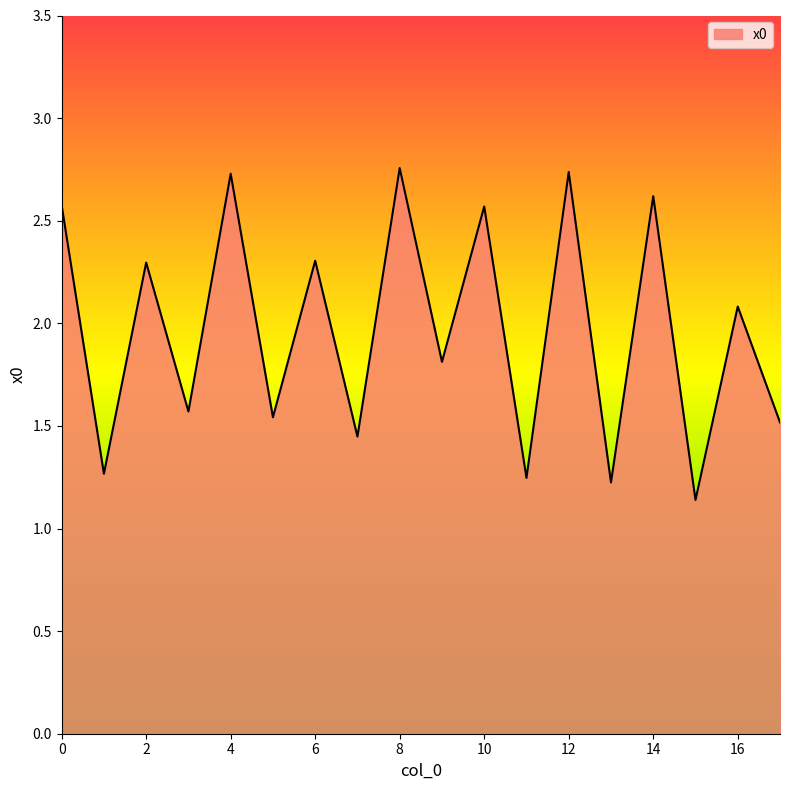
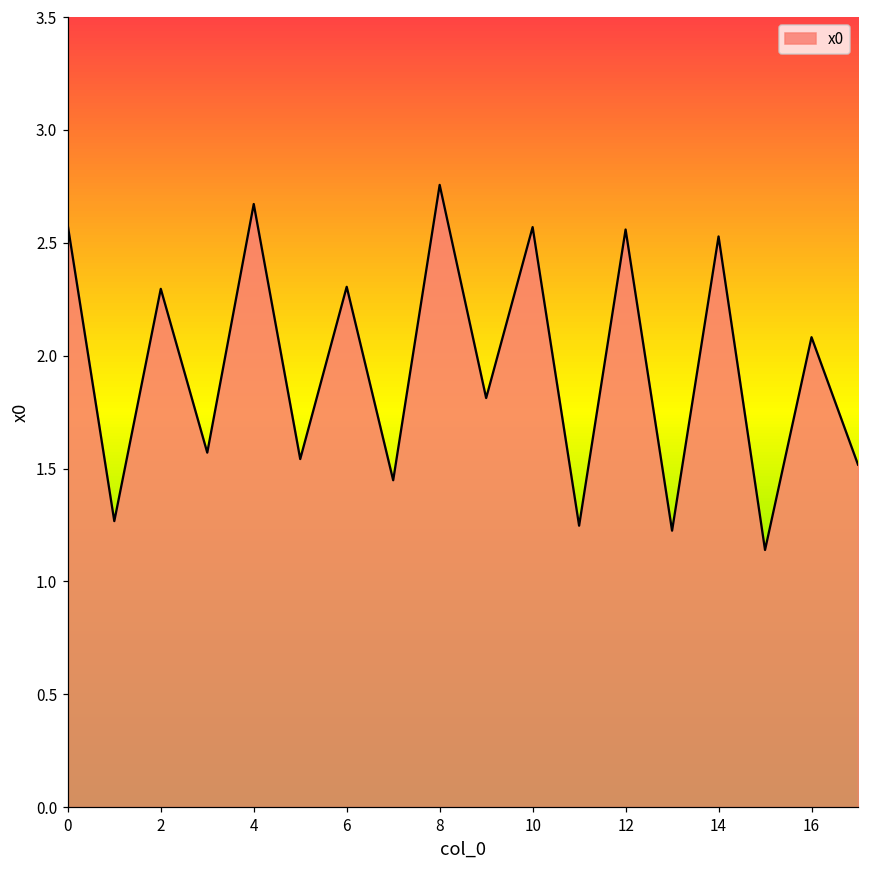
  {
    "0": 2.58,
    "2": 2.30,
-   "4": 2.73,
+   "4": 2.67,
    "6": 2.31,
    "8": 2.76,
    "10": 2.57,
-   "12": 2.74,
-   "14": 2.62,
+   "12": 2.56,
+   "14": 2.53,
    "16": 2.08
  }
